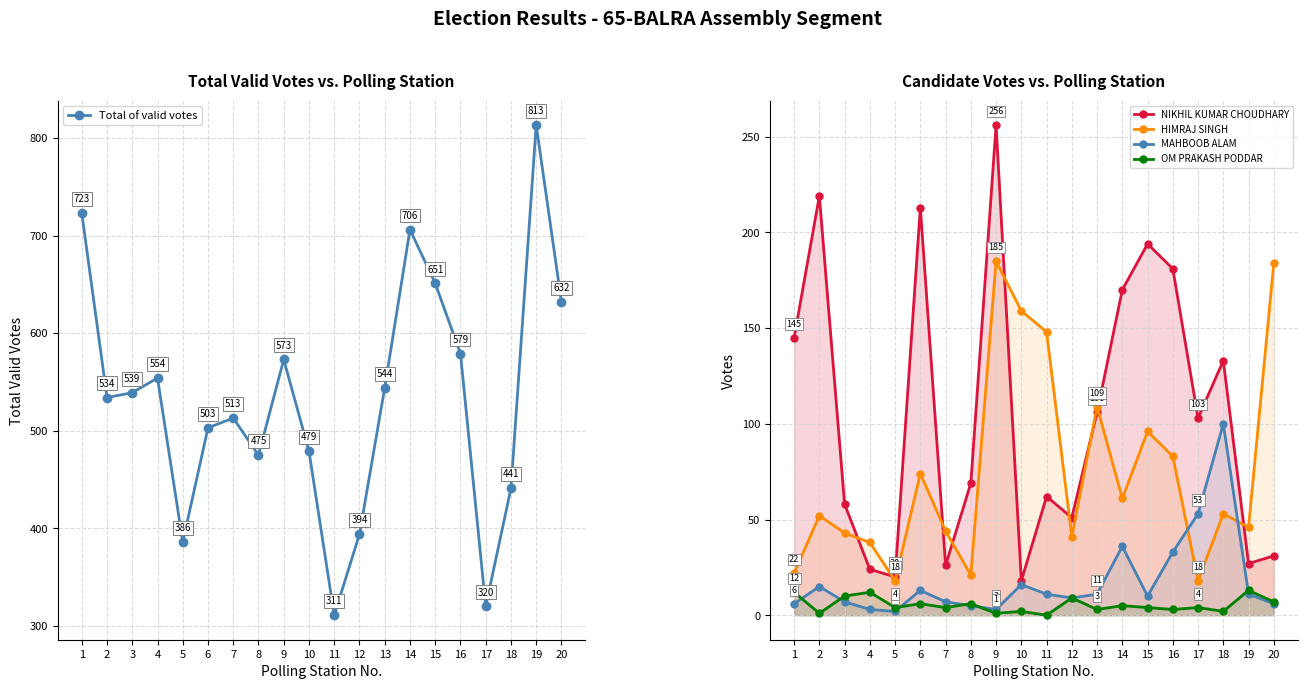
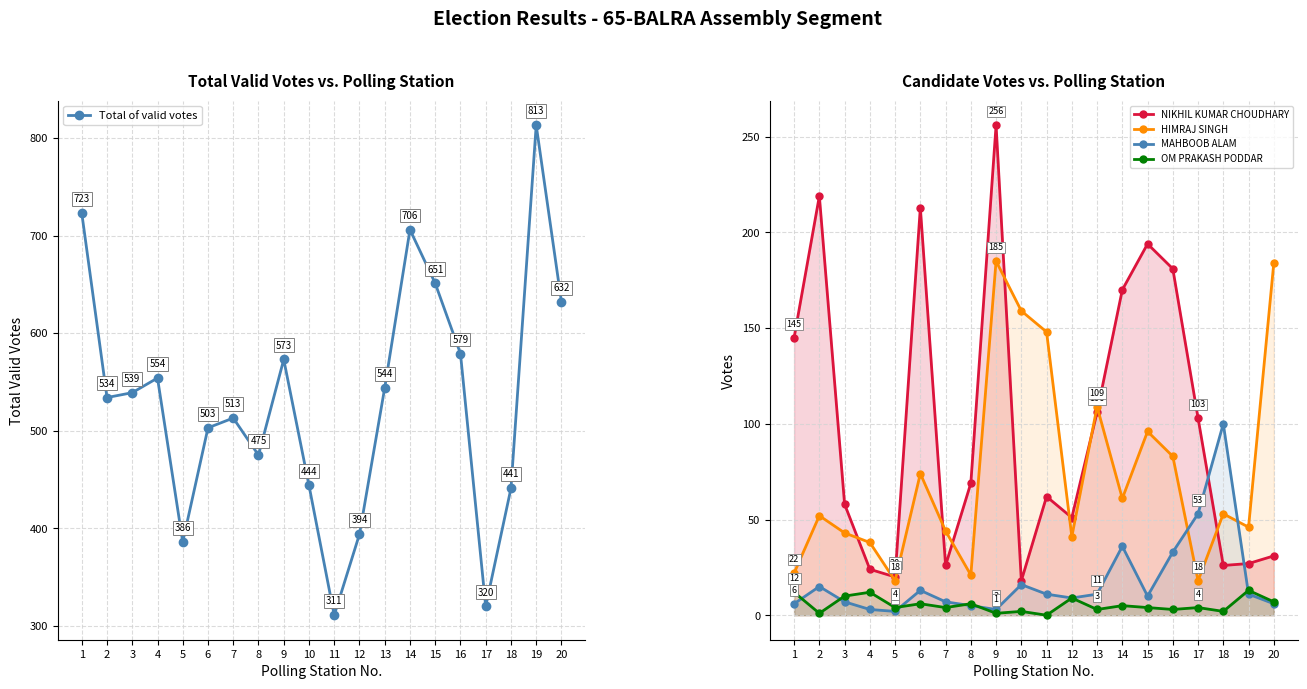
  {
    "Total Valid Votes vs. Polling Station": {
-     "10": 479
+     "10": 444
    },
    "Candidate Votes vs. Polling Station": {
      "NIKHIL KUMAR CHOUDHARY": {
        "2": 219,
        "3": 58,
        "4": 24,
        "6": 213,
        "7": 26,
        "8": 69,
        "10": 18,
        "11": 62,
        "12": 51,
        "14": 170,
        "15": 194,
        "16": 181,
-       "18": 133,
+       "18": 26,
        "19": 27,
        "20": 31
      },
      "HIMRAJ SINGH": {
        "2": 52,
        "3": 43,
        "4": 38,
        "6": 74,
        "7": 44,
        "8": 21,
        "10": 159,
        "11": 148,
        "12": 41,
        "14": 61,
        "15": 96,
        "16": 83,
        "19": 46,
        "20": 184
      },
      "MAHBOOB ALAM": {
        "2": 15,
        "3": 7,
        "4": 3,
        "6": 13,
        "7": 7,
        "10": 16,
        "11": 11,
        "14": 36,
        "15": 10,
        "16": 33,
        "18": 100,
        "19": 11
      },
      "OM PRAKASH PODDAR": {
        "2": 1,
        "3": 10,
        "4": 12,
        "6": 6,
        "7": 4,
        "10": 2,
        "11": 0,
        "14": 5,
        "15": 4,
        "16": 3,
        "18": 2,
        "19": 13
      }
    }
  }
